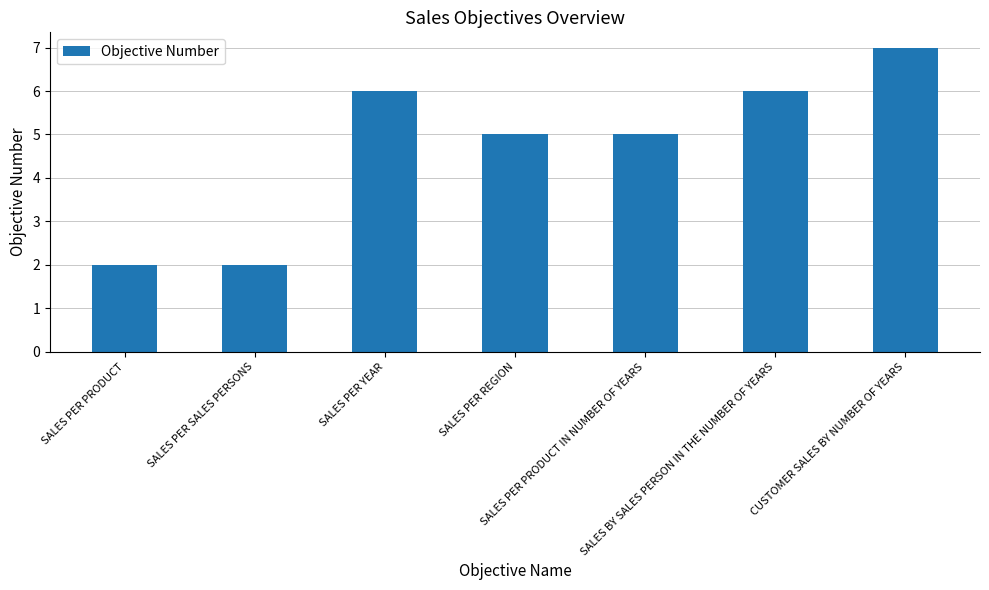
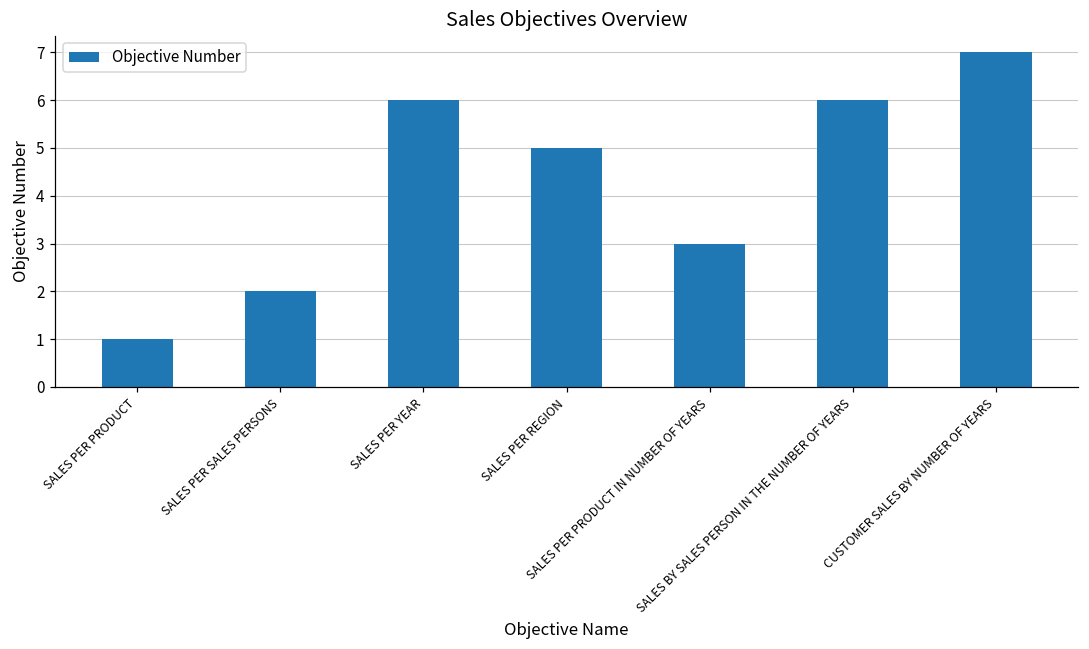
  {
-   "SALES PER PRODUCT": 2,
+   "SALES PER PRODUCT": 1,
    "SALES PER SALES PERSONS": 2,
    "SALES PER YEAR": 6,
    "SALES PER REGION": 5,
-   "SALES PER PRODUCT IN NUMBER OF YEARS": 5,
+   "SALES PER PRODUCT IN NUMBER OF YEARS": 3,
    "SALES BY SALES PERSON IN THE NUMBER OF YEARS": 6,
    "CUSTOMER SALES BY NUMBER OF YEARS": 7
  }
